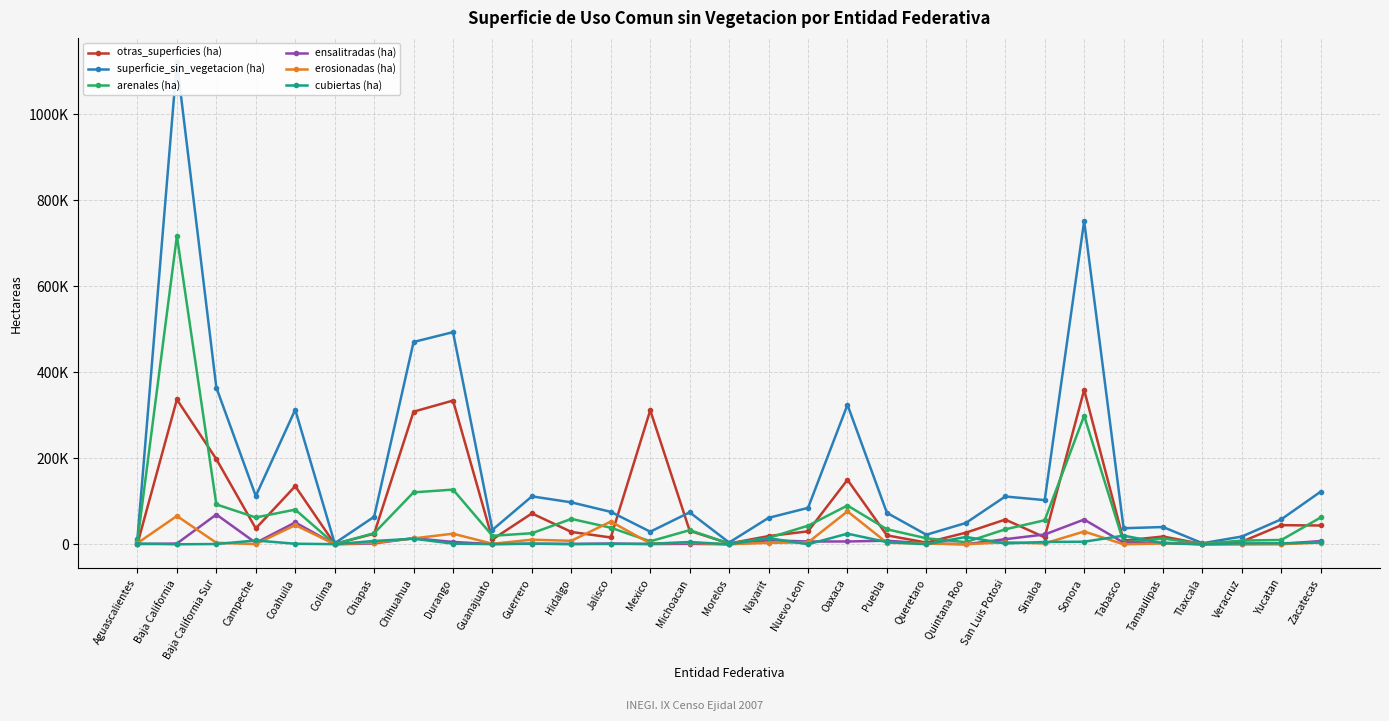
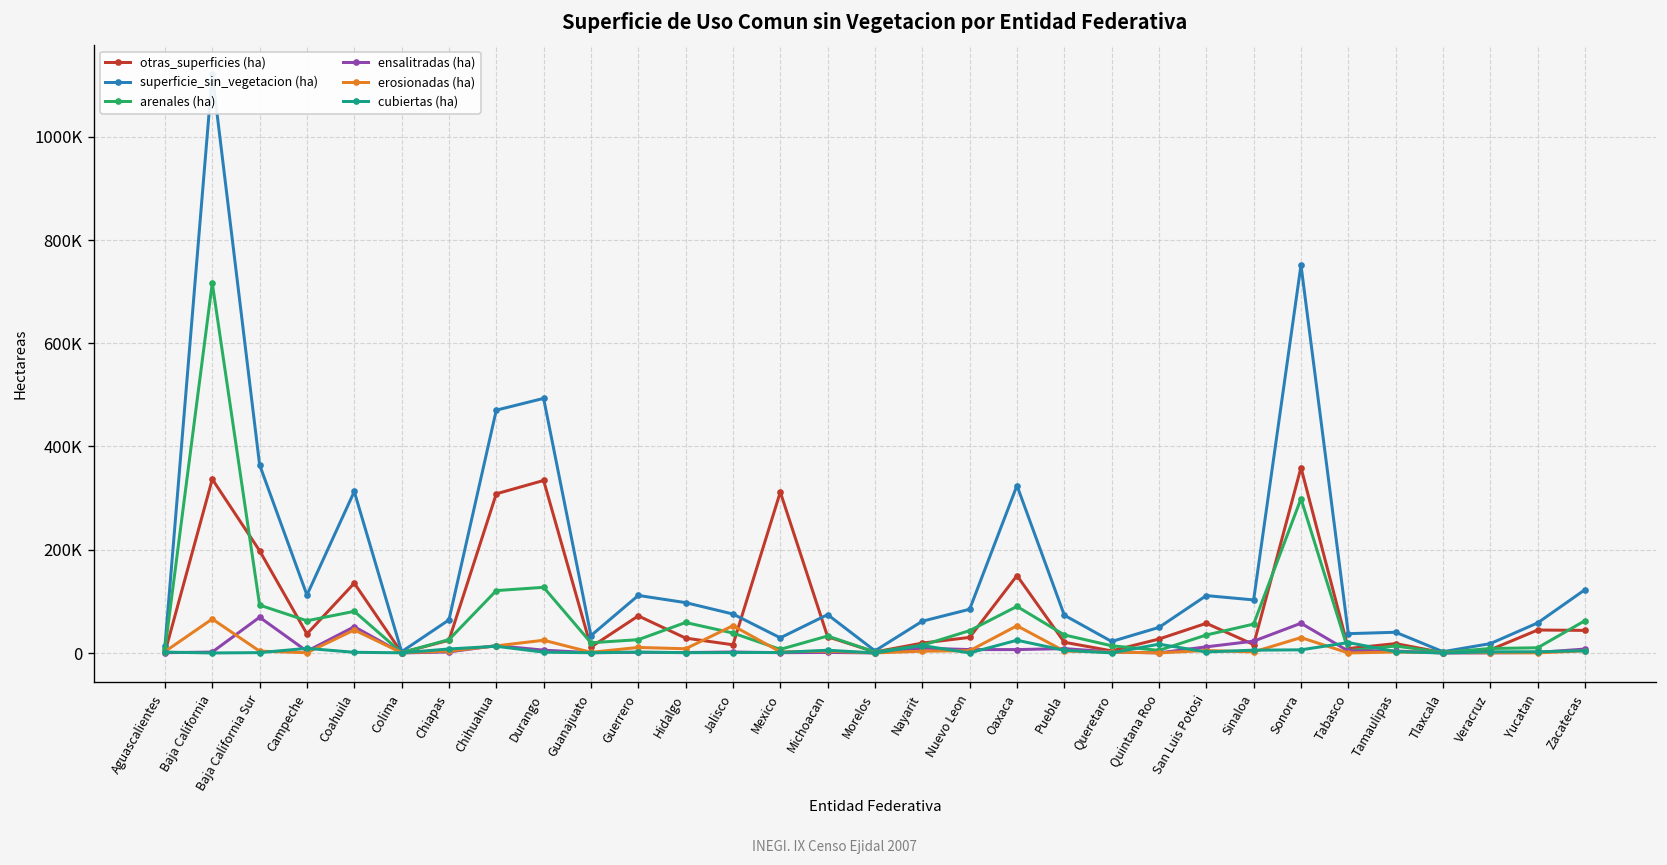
  {
    "otras_superficies (ha)": {
      "Baja California": 340000,
      "Baja California Sur": 200000,
      "Campeche": 40000,
      "Coahuila": 140000,
      "Chihuahua": 310000,
      "Durango": 330000,
      "Guanajuato": 10000,
      "Guerrero": 70000,
      "Hidalgo": 30000,
      "Jalisco": 20000,
      "Mexico": 310000,
      "Nuevo Leon": 30000,
      "Oaxaca": 150000,
      "Puebla": 20000,
      "Quintana Roo": 30000,
      "San Luis Potosi": 60000,
      "Sinaloa": 20000,
      "Sonora": 360000,
      "Yucatan": 40000,
      "Zacatecas": 40000
    },
    "superficie_sin_vegetacion (ha)": {
      "Aguascalientes": 10000,
      "Baja California Sur": 360000,
      "Campeche": 110000,
      "Coahuila": 310000,
      "Chiapas": 60000,
      "Chihuahua": 470000,
      "Durango": 490000,
      "Guanajuato": 30000,
      "Guerrero": 110000,
      "Hidalgo": 100000,
      "Jalisco": 80000,
      "Mexico": 30000,
      "Michoacan": 70000,
      "Nayarit": 60000,
      "Nuevo Leon": 80000,
      "Oaxaca": 320000,
      "Puebla": 70000,
      "Queretaro": 20000,
      "Quintana Roo": 50000,
      "San Luis Potosi": 110000,
      "Sinaloa": 100000,
      "Sonora": 750000,
      "Tabasco": 40000,
      "Tamaulipas": 40000,
      "Veracruz": 20000,
      "Yucatan": 60000,
      "Zacatecas": 120000
    },
    "ensalitradas (ha)": {
      "Baja California Sur": 70000,
      "Coahuila": 50000,
      "Oaxaca": 10000,
      "San Luis Potosi": 10000,
      "Sinaloa": 20000,
      "Sonora": 60000
    },
    "erosionadas (ha)": {
      "Baja California": 70000,
      "Coahuila": 40000,
      "Durango": 20000,
      "Guerrero": 10000,
      "Hidalgo": 10000,
      "Jalisco": 50000,
      "Nayarit": 0,
-     "Oaxaca": 80000,
+     "Oaxaca": 50000,
      "Sonora": 30000
    }
  }
